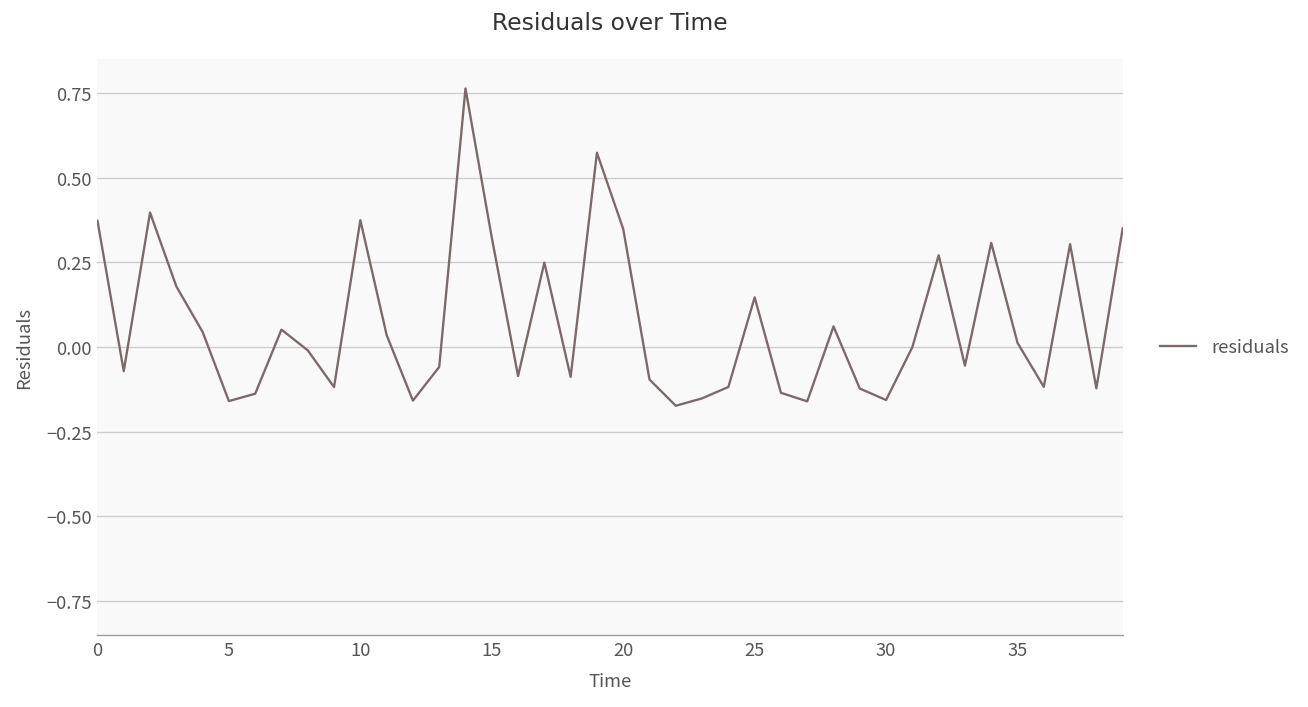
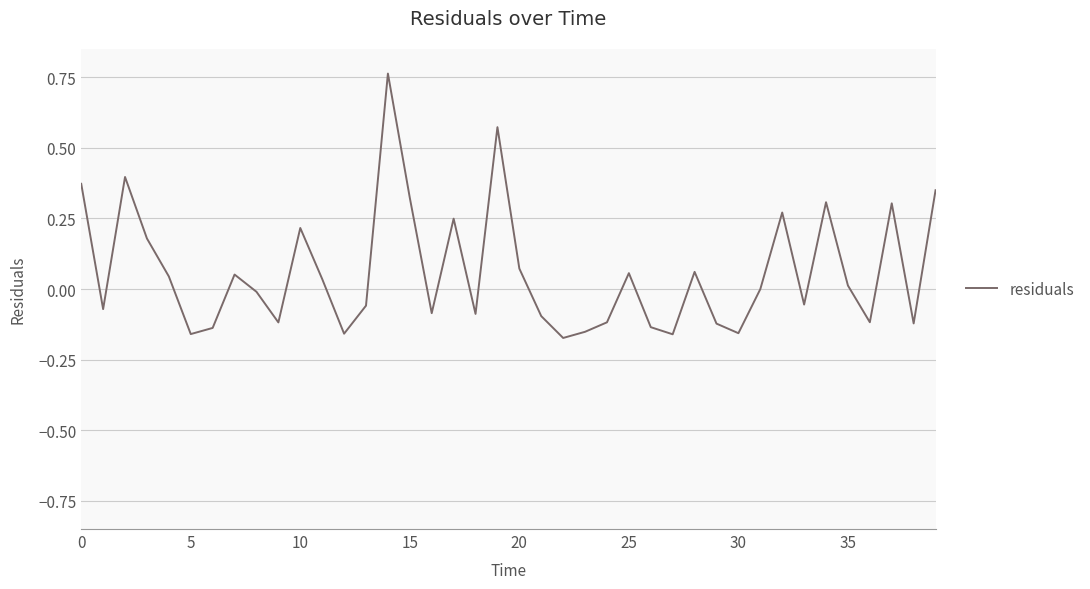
  {
    "0": 0.37,
    "5": -0.16,
-   "10": 0.37,
+   "10": 0.22,
    "15": 0.32,
-   "20": 0.35,
-   "25": 0.15,
+   "20": 0.07,
+   "25": 0.06,
    "30": -0.16,
    "35": 0.01
  }
